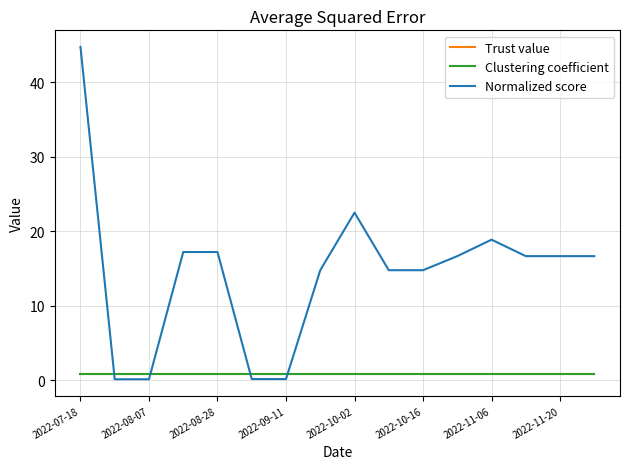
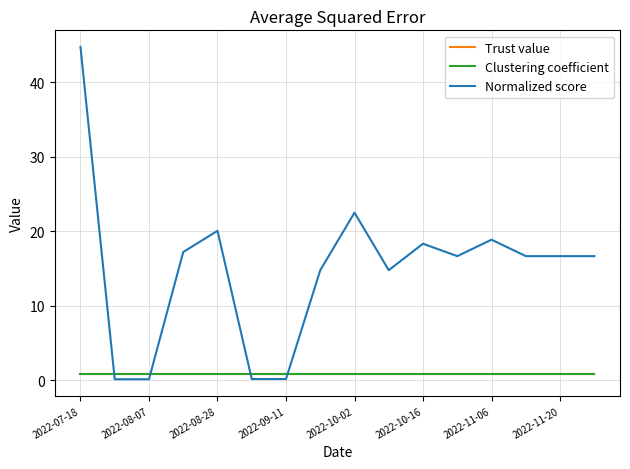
  {
    "Clustering coefficient": {
      "2022-07-18": 1,
      "2022-08-07": 1,
      "2022-08-28": 1,
      "2022-09-11": 1,
      "2022-10-02": 1,
      "2022-10-16": 1,
      "2022-11-06": 1,
      "2022-11-20": 1
    },
    "Normalized score": {
      "2022-07-18": 45,
      "2022-08-07": 0,
-     "2022-08-28": 17,
+     "2022-08-28": 20,
      "2022-09-11": 0,
      "2022-10-02": 22,
-     "2022-10-16": 15,
+     "2022-10-16": 18,
      "2022-11-06": 19,
      "2022-11-20": 17
    }
  }
